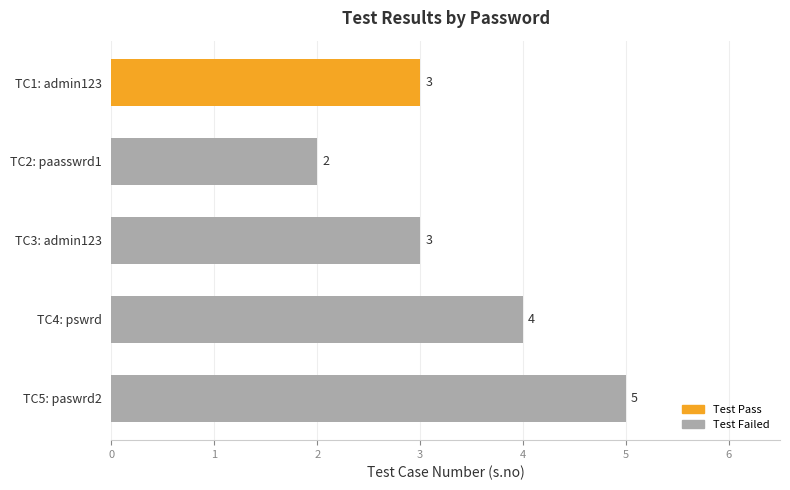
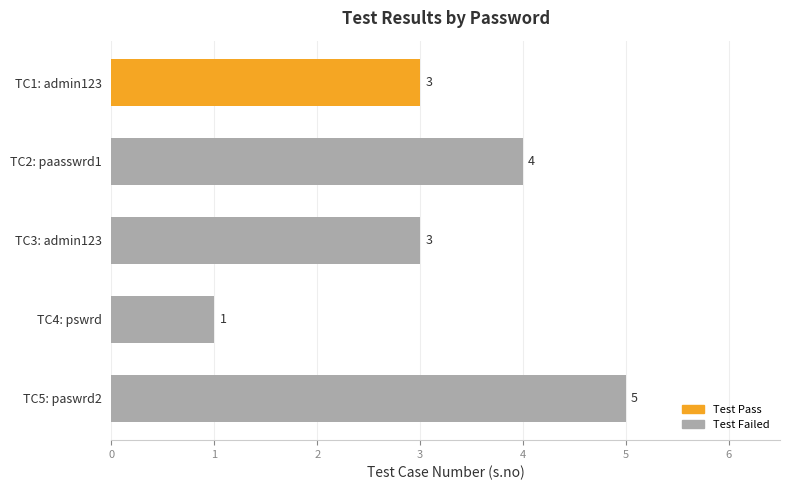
  {
    "TC1: admin123": 3,
-   "TC2: paasswrd1": 2,
+   "TC2: paasswrd1": 4,
    "TC3: admin123": 3,
-   "TC4: pswrd": 4,
+   "TC4: pswrd": 1,
    "TC5: paswrd2": 5
  }
